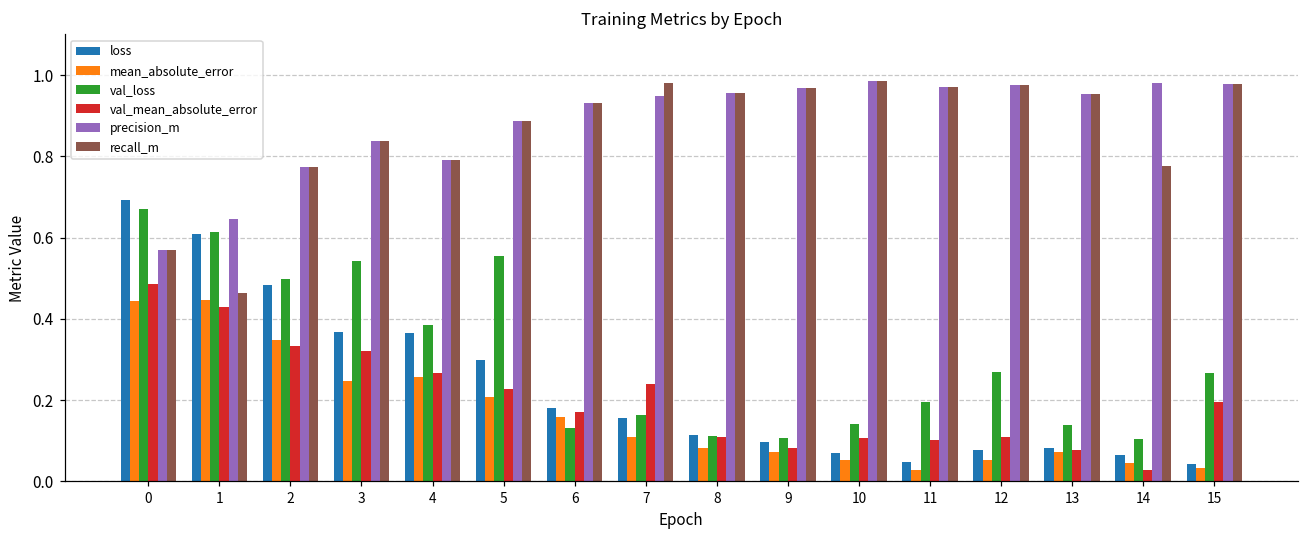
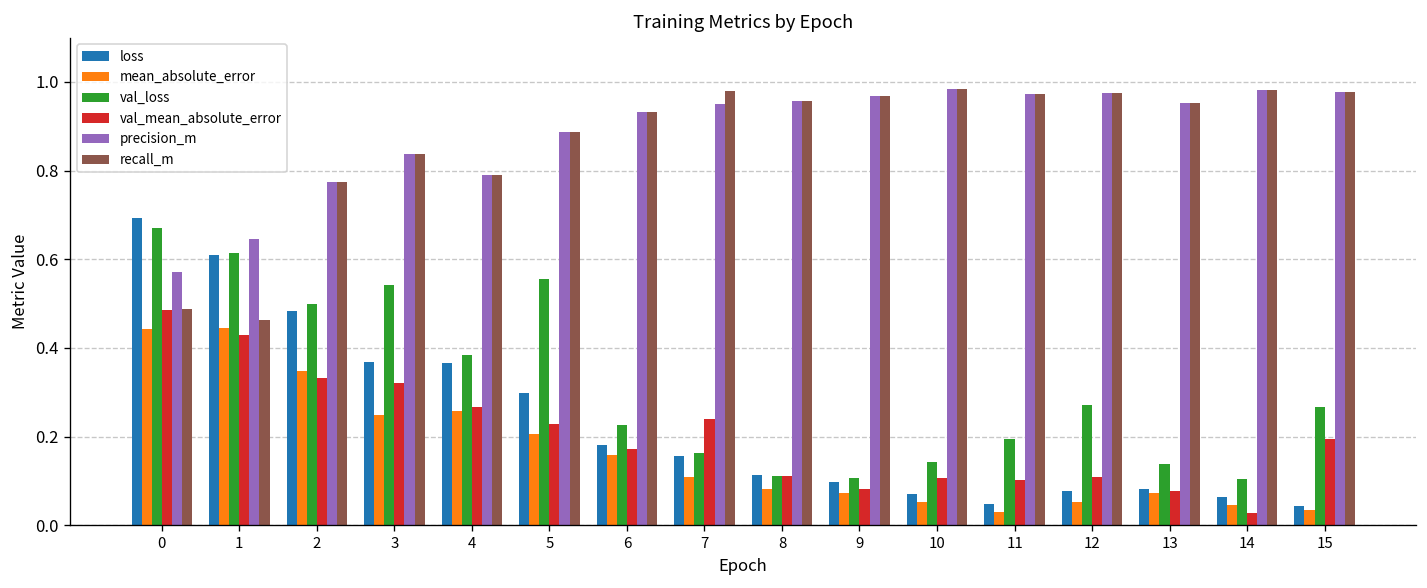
  {
    "loss": {
      "0": 0.69,
      "1": 0.61,
      "2": 0.48,
      "3": 0.37,
      "4": 0.37,
      "5": 0.30,
      "6": 0.18,
      "7": 0.16,
      "8": 0.11,
      "9": 0.10,
      "10": 0.07,
      "11": 0.05,
      "12": 0.08,
      "13": 0.08,
      "14": 0.06,
      "15": 0.04
    },
    "mean_absolute_error": {
      "0": 0.44,
      "1": 0.45,
      "2": 0.35,
      "3": 0.25,
      "4": 0.26,
      "5": 0.21,
      "6": 0.16,
      "7": 0.11,
      "8": 0.08,
      "9": 0.07,
      "10": 0.05,
      "11": 0.03,
      "12": 0.05,
      "13": 0.07,
      "14": 0.05,
      "15": 0.03
    },
    "val_loss": {
      "0": 0.67,
      "1": 0.61,
      "2": 0.50,
      "3": 0.54,
      "4": 0.38,
      "5": 0.56,
-     "6": 0.13,
+     "6": 0.23,
      "7": 0.16,
      "8": 0.11,
      "9": 0.11,
      "10": 0.14,
      "11": 0.19,
      "12": 0.27,
      "13": 0.14,
      "14": 0.10,
      "15": 0.27
    },
    "val_mean_absolute_error": {
      "0": 0.49,
      "1": 0.43,
      "2": 0.33,
      "3": 0.32,
      "4": 0.27,
      "5": 0.23,
      "6": 0.17,
      "7": 0.24,
      "8": 0.11,
      "9": 0.08,
      "10": 0.11,
      "11": 0.10,
      "12": 0.11,
      "13": 0.08,
      "14": 0.03,
      "15": 0.19
    },
    "precision_m": {
      "0": 0.57,
      "1": 0.65,
      "2": 0.78,
      "3": 0.84,
      "4": 0.79,
      "5": 0.89,
      "6": 0.93,
      "7": 0.95,
      "8": 0.96,
      "9": 0.97,
      "10": 0.98,
      "11": 0.97,
      "12": 0.97,
      "13": 0.95,
      "14": 0.98,
      "15": 0.98
    },
    "recall_m": {
-     "0": 0.57,
+     "0": 0.49,
      "1": 0.46,
      "2": 0.78,
      "3": 0.84,
      "4": 0.79,
      "5": 0.89,
      "6": 0.93,
      "7": 0.98,
      "8": 0.96,
      "9": 0.97,
      "10": 0.98,
      "11": 0.97,
      "12": 0.97,
      "13": 0.95,
-     "14": 0.78,
+     "14": 0.98,
      "15": 0.98
    }
  }
